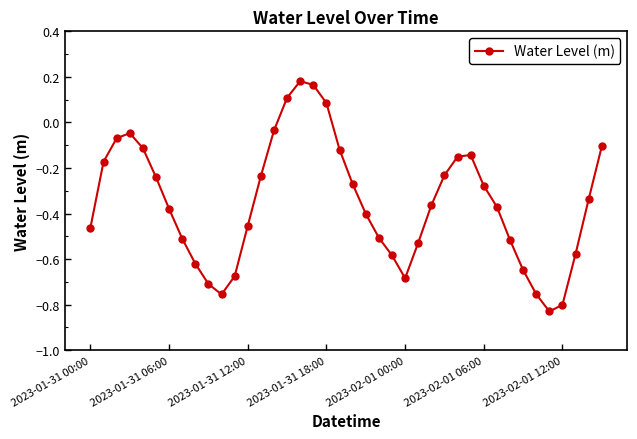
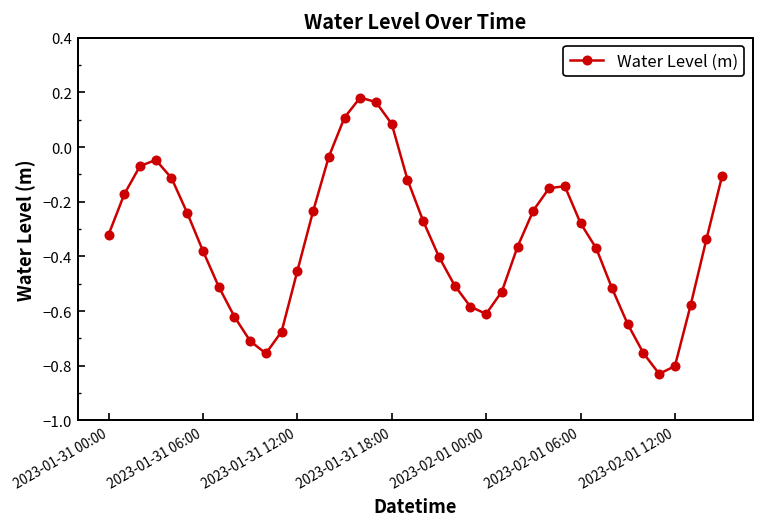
  {
-   "2023-01-31 00:00": -0.46,
+   "2023-01-31 00:00": -0.32,
    "2023-01-31 06:00": -0.38,
    "2023-01-31 12:00": -0.45,
    "2023-01-31 18:00": 0.08,
-   "2023-02-01 00:00": -0.68,
+   "2023-02-01 00:00": -0.61,
    "2023-02-01 06:00": -0.28,
    "2023-02-01 12:00": -0.80
  }
